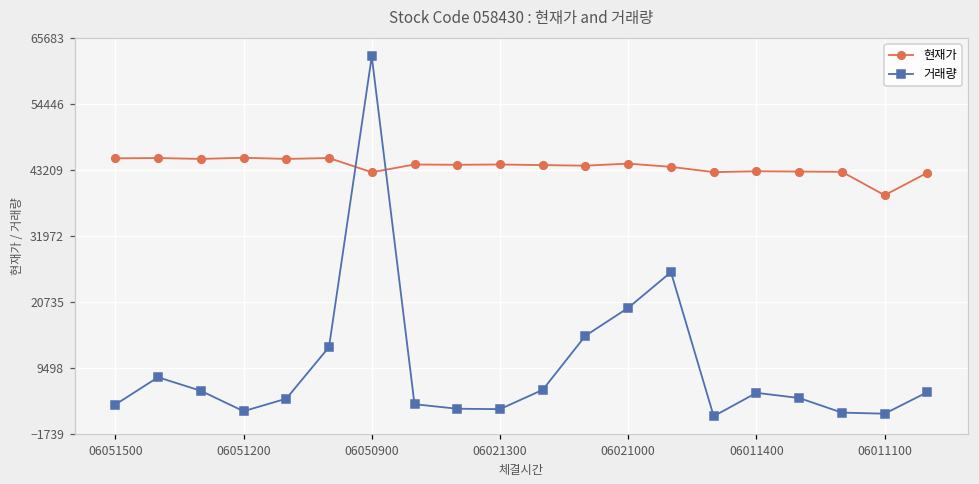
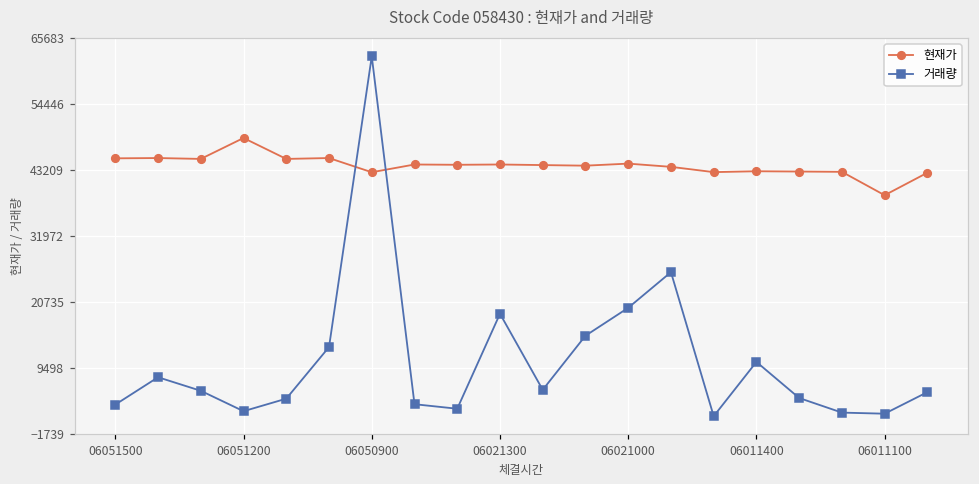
  {
    "현재가": {
      "06051500": 45000,
-     "06051200": 45000,
+     "06051200": 49000,
      "06050900": 43000,
      "06021300": 44000,
      "06021000": 44000,
      "06011400": 43000,
      "06011100": 39000
    },
    "거래량": {
      "06051500": 3000,
      "06051200": 2000,
      "06050900": 63000,
-     "06021300": 3000,
+     "06021300": 19000,
      "06021000": 20000,
-     "06011400": 5000,
+     "06011400": 11000,
      "06011100": 2000
    }
  }
